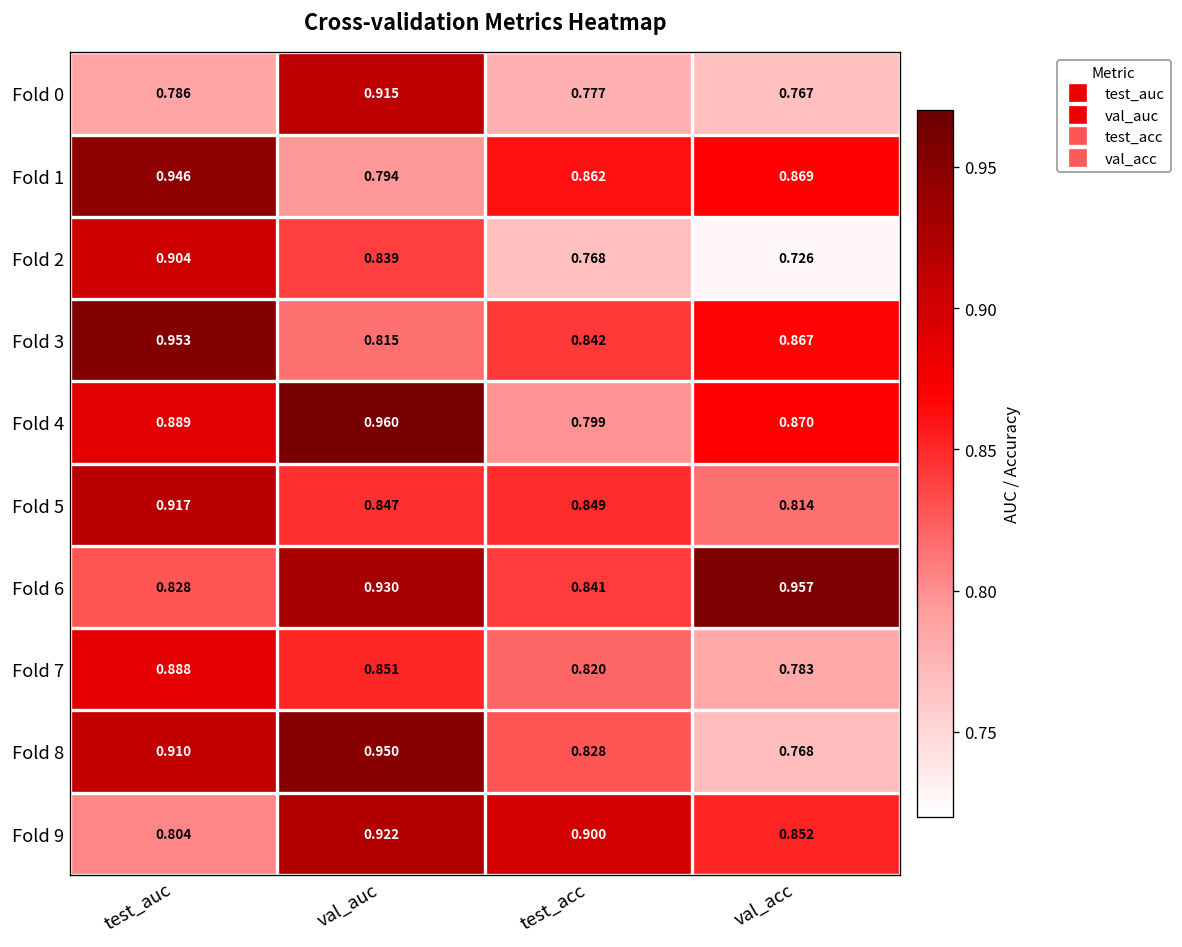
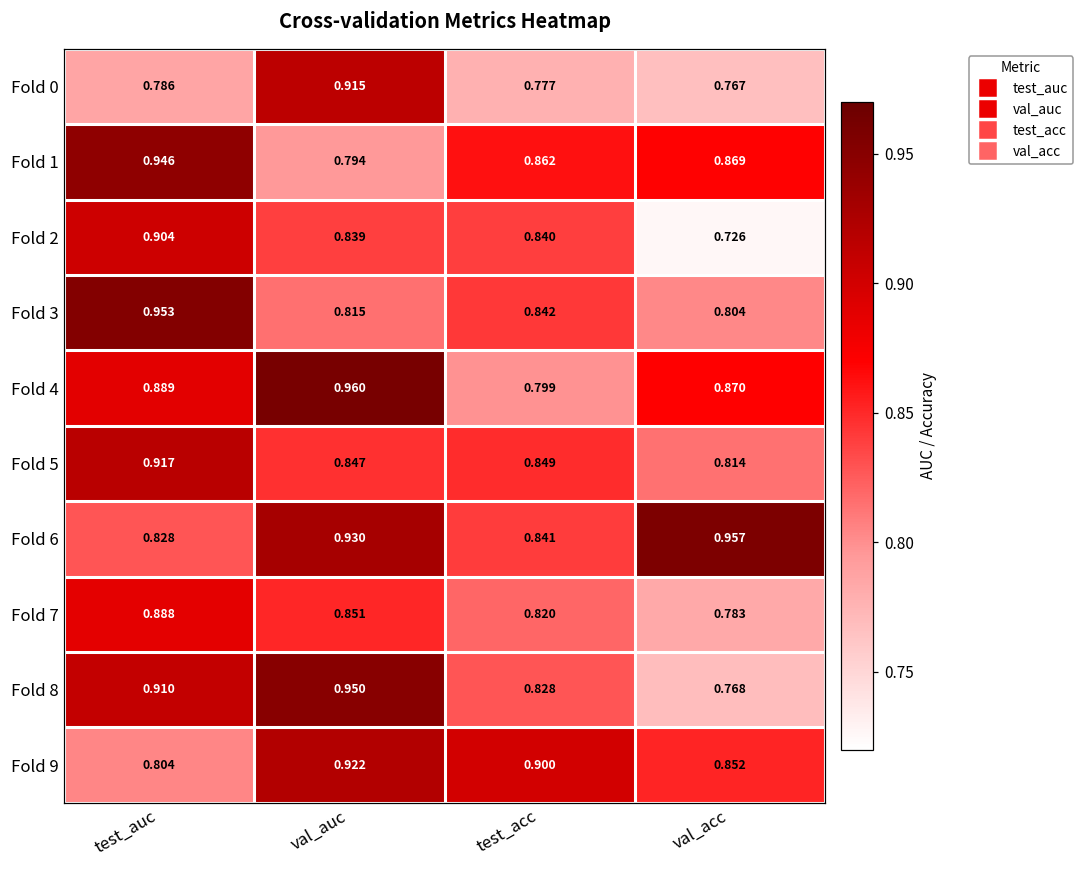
  {
    "Fold 0": {
      "test_auc": 0.786,
      "val_auc": 0.915,
      "test_acc": 0.777,
      "val_acc": 0.767
    },
    "Fold 1": {
      "test_auc": 0.946,
      "val_auc": 0.794,
      "test_acc": 0.862,
      "val_acc": 0.869
    },
    "Fold 2": {
      "test_auc": 0.904,
      "val_auc": 0.839,
-     "test_acc": 0.768,
+     "test_acc": 0.840,
      "val_acc": 0.726
    },
    "Fold 3": {
      "test_auc": 0.953,
      "val_auc": 0.815,
      "test_acc": 0.842,
-     "val_acc": 0.867
+     "val_acc": 0.804
    },
    "Fold 4": {
      "test_auc": 0.889,
      "val_auc": 0.960,
      "test_acc": 0.799,
      "val_acc": 0.870
    },
    "Fold 5": {
      "test_auc": 0.917,
      "val_auc": 0.847,
      "test_acc": 0.849,
      "val_acc": 0.814
    },
    "Fold 6": {
      "test_auc": 0.828,
      "val_auc": 0.930,
      "test_acc": 0.841,
      "val_acc": 0.957
    },
    "Fold 7": {
      "test_auc": 0.888,
      "val_auc": 0.851,
      "test_acc": 0.820,
      "val_acc": 0.783
    },
    "Fold 8": {
      "test_auc": 0.910,
      "val_auc": 0.950,
      "test_acc": 0.828,
      "val_acc": 0.768
    },
    "Fold 9": {
      "test_auc": 0.804,
      "val_auc": 0.922,
      "test_acc": 0.900,
      "val_acc": 0.852
    }
  }
